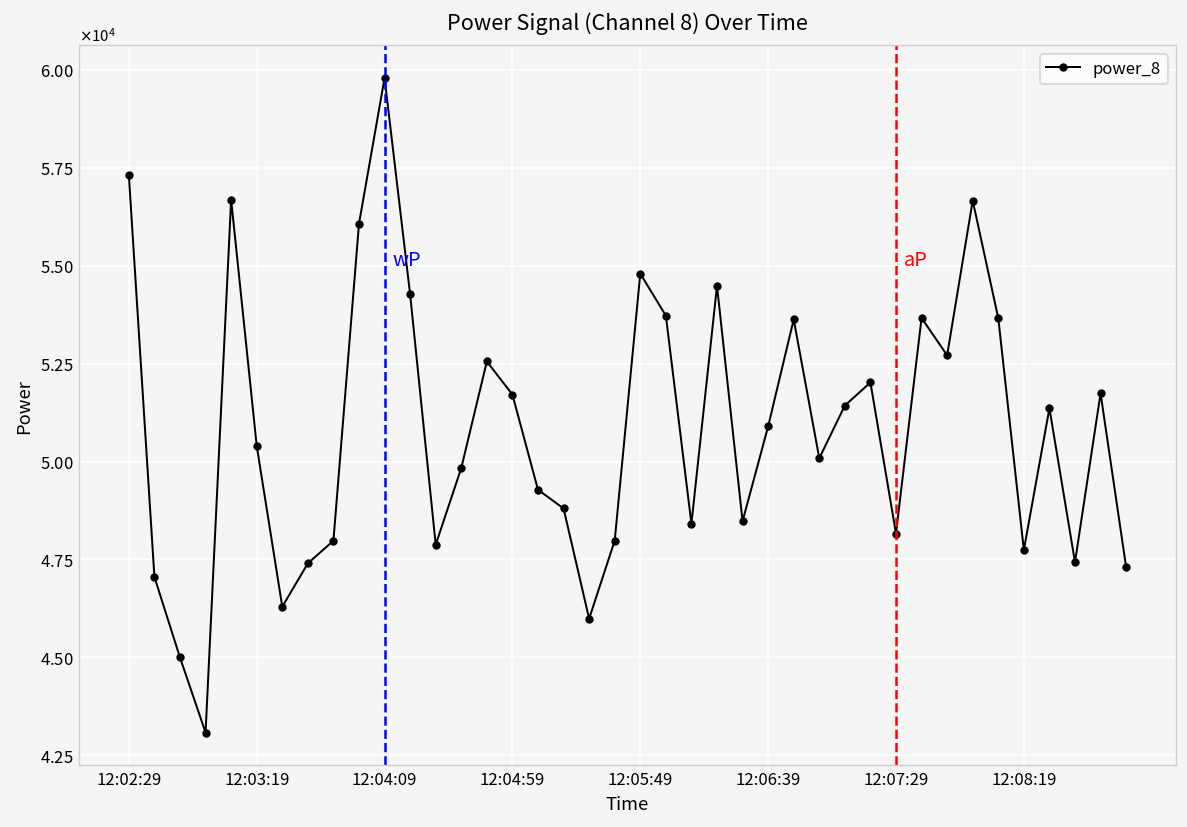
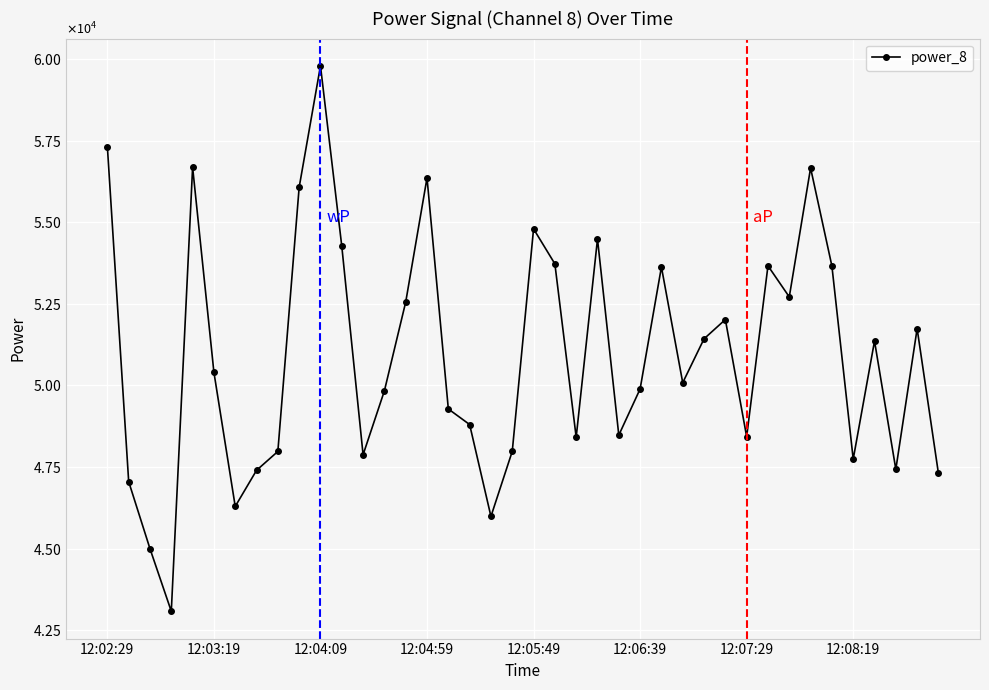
  {
    "12:02:29": 57300,
    "12:03:19": 50400,
    "12:04:09": 59800,
-   "12:04:59": 51700,
+   "12:04:59": 56400,
    "12:05:49": 54800,
-   "12:06:39": 50900,
-   "12:07:29": 48200,
+   "12:06:39": 49900,
+   "12:07:29": 48400,
    "12:08:19": 47700
  }
